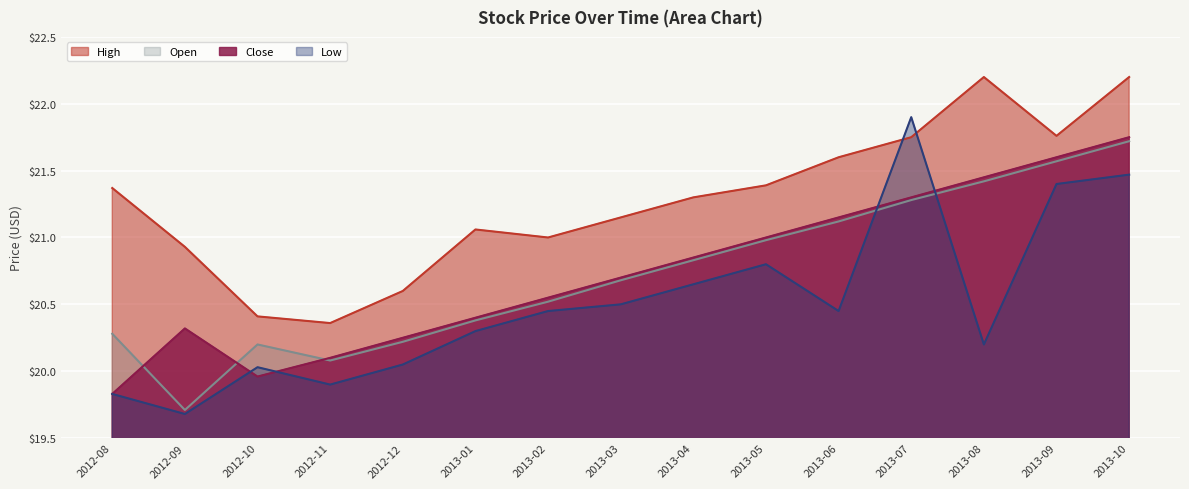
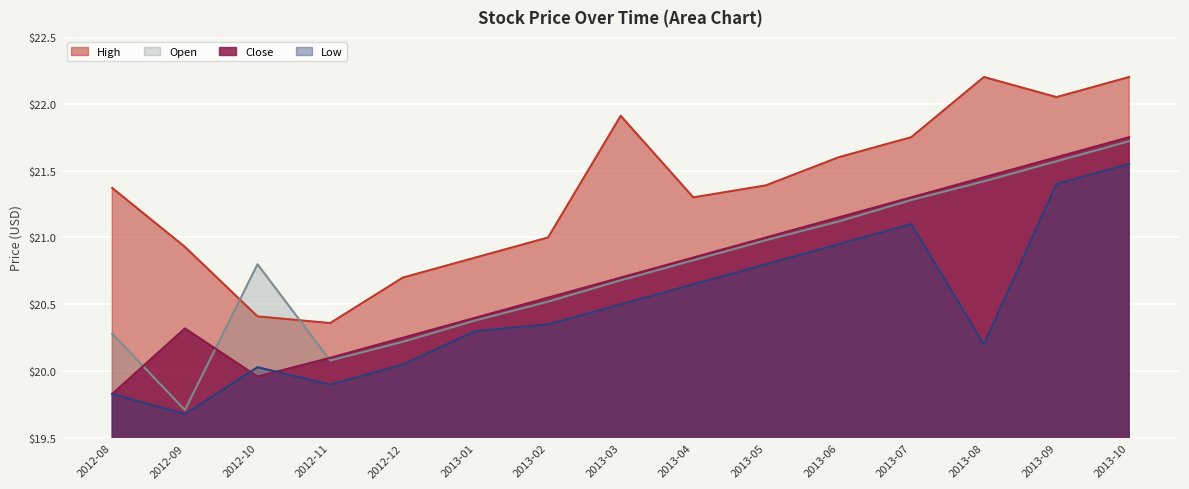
  {
    "High": {
      "2012-08": "$21.37",
      "2012-09": "$20.93",
      "2012-10": "$20.41",
      "2012-11": "$20.36",
-     "2012-12": "$20.6",
-     "2013-01": "$21.06",
+     "2012-12": "$20.7",
+     "2013-01": "$20.85",
      "2013-02": "$21.00",
-     "2013-03": "$21.15",
+     "2013-03": "$21.91",
      "2013-04": "$21.30",
      "2013-05": "$21.39",
      "2013-06": "$21.60",
      "2013-07": "$21.75",
      "2013-08": "$22.20",
-     "2013-09": "$21.76",
+     "2013-09": "$22.05",
      "2013-10": "$22.20"
    },
    "Open": {
      "2012-08": "$20.28",
      "2012-09": "$19.7",
-     "2012-10": "$20.2",
+     "2012-10": "$20.8",
      "2012-11": "$20.08",
      "2012-12": "$20.22",
      "2013-01": "$20.38",
      "2013-02": "$20.52",
      "2013-03": "$20.68",
      "2013-04": "$20.83",
      "2013-05": "$20.98",
      "2013-06": "$21.12",
      "2013-07": "$21.28",
      "2013-08": "$21.42",
      "2013-09": "$21.57",
      "2013-10": "$21.72"
    },
    "Close": {
      "2012-09": "$20.32",
      "2012-10": "$19.96",
      "2012-11": "$20.10",
      "2012-12": "$20.25",
      "2013-01": "$20.40",
      "2013-02": "$20.55",
      "2013-03": "$20.70",
      "2013-04": "$20.85",
      "2013-05": "$21.00",
      "2013-06": "$21.15",
      "2013-07": "$21.30",
      "2013-08": "$21.45",
      "2013-09": "$21.60",
      "2013-10": "$21.75"
    },
    "Low": {
      "2012-09": "$19.68",
      "2012-10": "$20.03",
      "2012-11": "$19.90",
      "2012-12": "$20.05",
      "2013-01": "$20.30",
-     "2013-02": "$20.45",
+     "2013-02": "$20.35",
      "2013-03": "$20.50",
      "2013-04": "$20.65",
      "2013-05": "$20.80",
-     "2013-06": "$20.45",
-     "2013-07": "$21.9",
+     "2013-06": "$20.95",
+     "2013-07": "$21.1",
      "2013-08": "$20.20",
      "2013-09": "$21.40",
-     "2013-10": "$21.47"
+     "2013-10": "$21.55"
    }
  }
